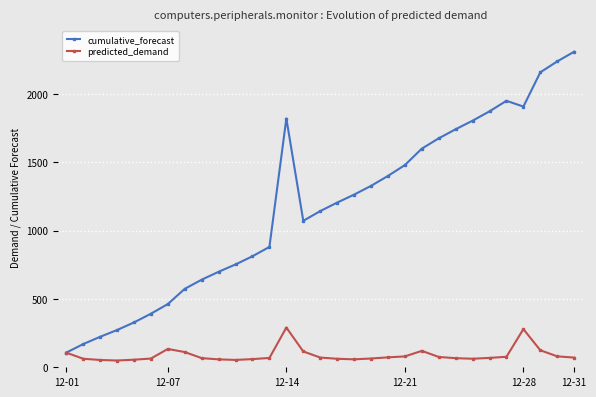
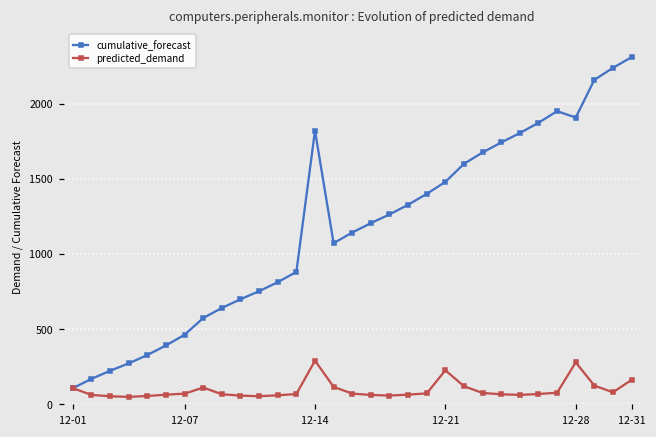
  {
    "cumulative_forecast": {
      "12-07": 460,
      "12-14": 1820,
      "12-21": 1480,
      "12-28": 1910,
      "12-31": 2310
    },
    "predicted_demand": {
-     "12-07": 130,
+     "12-07": 70,
      "12-14": 290,
-     "12-21": 80,
+     "12-21": 230,
      "12-28": 280,
-     "12-31": 70
+     "12-31": 160
    }
  }
